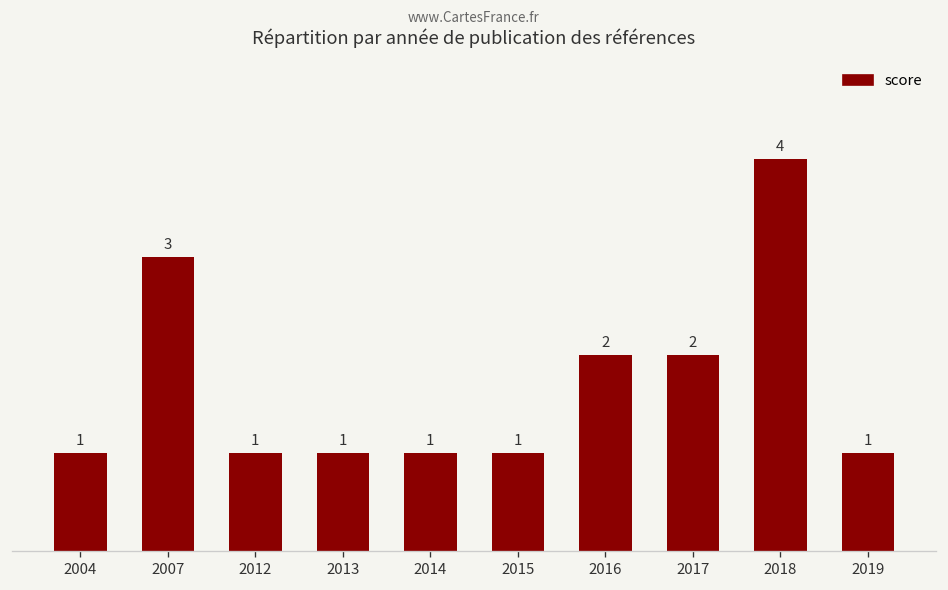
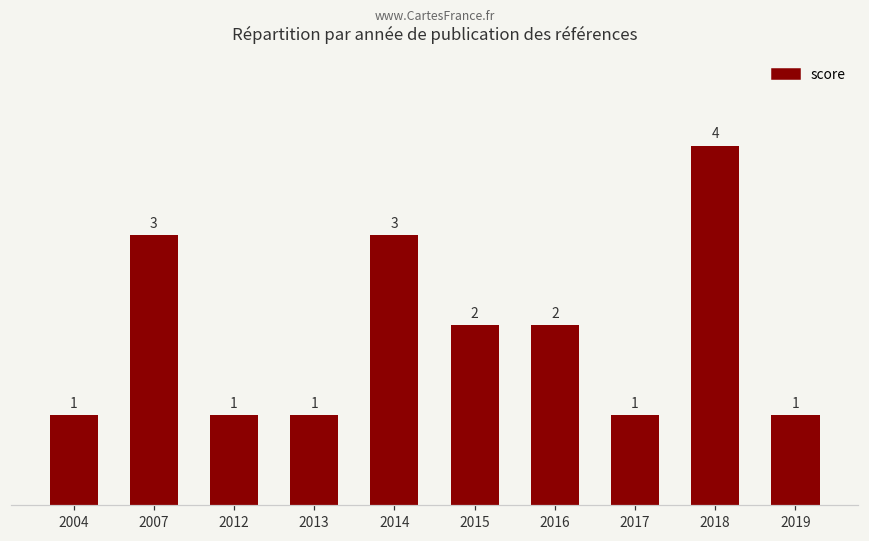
  {
    "2004": 1,
    "2007": 3,
    "2012": 1,
    "2013": 1,
-   "2014": 1,
-   "2015": 1,
+   "2014": 3,
+   "2015": 2,
    "2016": 2,
-   "2017": 2,
+   "2017": 1,
    "2018": 4,
    "2019": 1
  }
